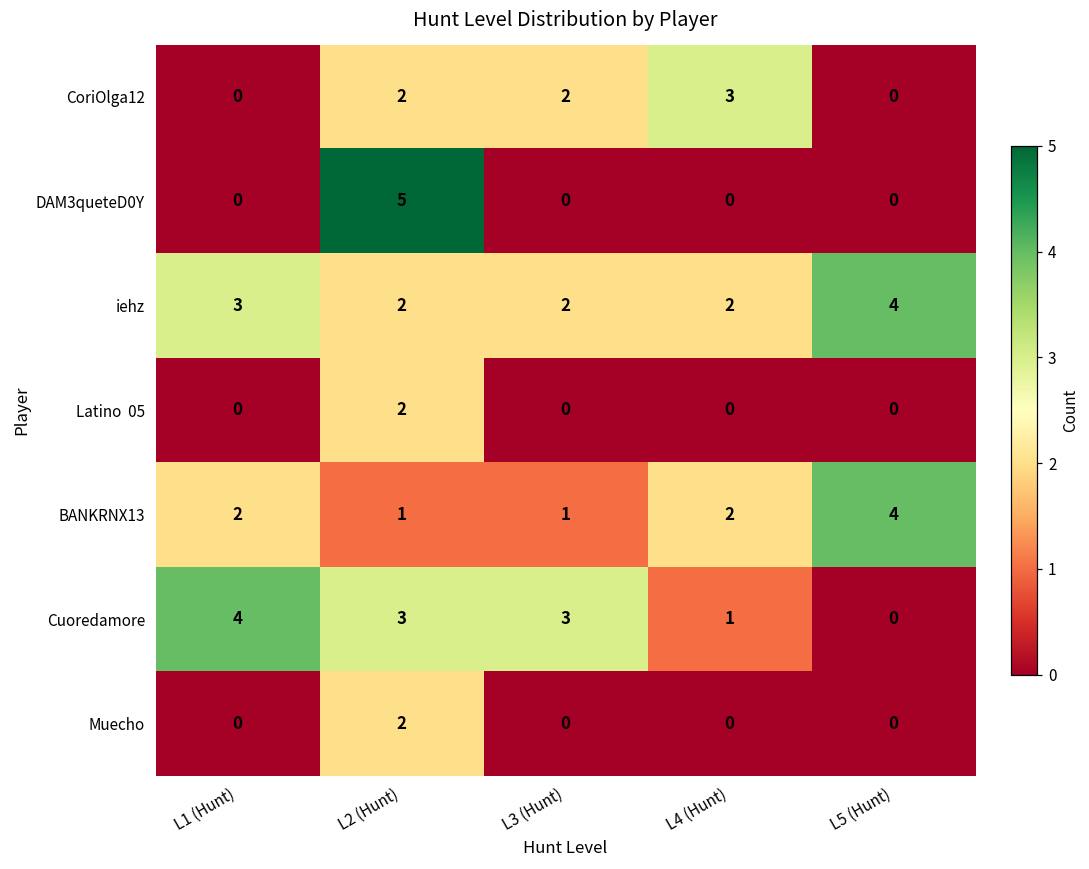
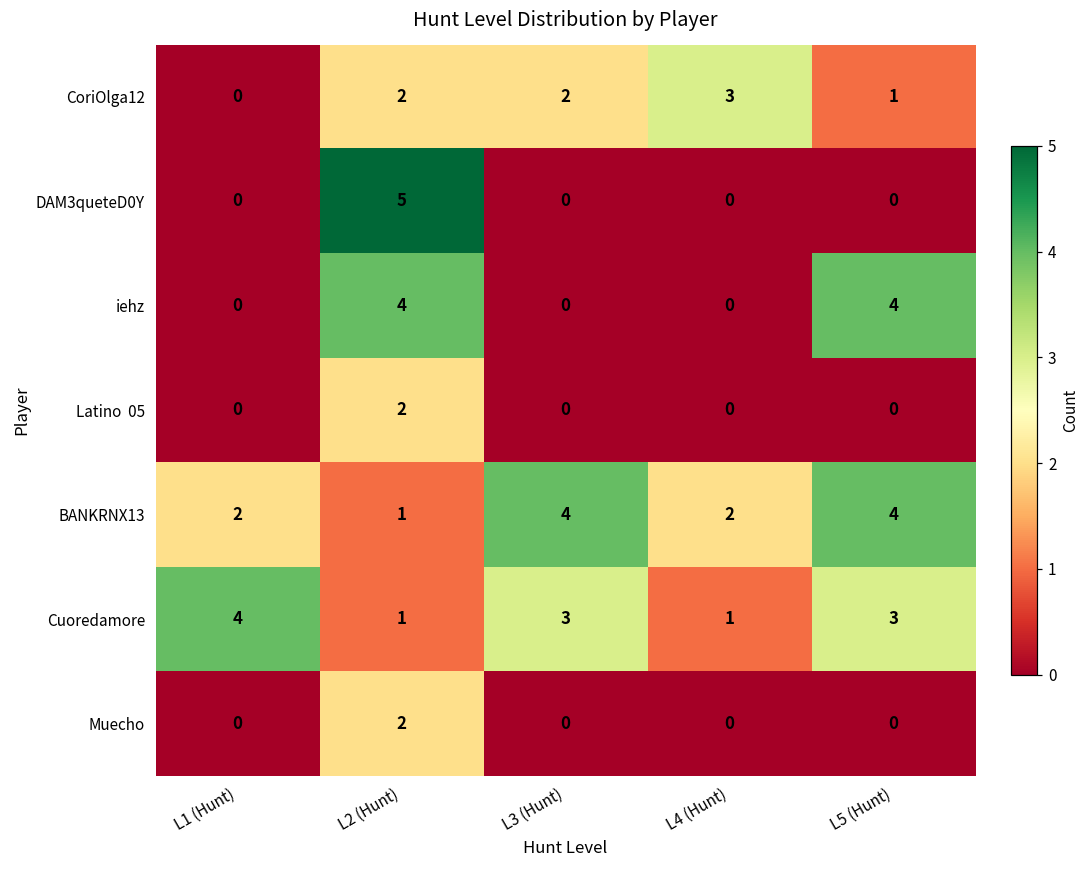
  {
    "CoriOlga12": {
      "L1 (Hunt)": 0,
      "L2 (Hunt)": 2,
      "L3 (Hunt)": 2,
      "L4 (Hunt)": 3,
-     "L5 (Hunt)": 0
+     "L5 (Hunt)": 1
    },
    "DAM3queteD0Y": {
      "L1 (Hunt)": 0,
      "L2 (Hunt)": 5,
      "L3 (Hunt)": 0,
      "L4 (Hunt)": 0,
      "L5 (Hunt)": 0
    },
    "iehz": {
-     "L1 (Hunt)": 3,
-     "L2 (Hunt)": 2,
-     "L3 (Hunt)": 2,
-     "L4 (Hunt)": 2,
+     "L1 (Hunt)": 0,
+     "L2 (Hunt)": 4,
+     "L3 (Hunt)": 0,
+     "L4 (Hunt)": 0,
      "L5 (Hunt)": 4
    },
    "Latino 05": {
      "L1 (Hunt)": 0,
      "L2 (Hunt)": 2,
      "L3 (Hunt)": 0,
      "L4 (Hunt)": 0,
      "L5 (Hunt)": 0
    },
    "BANKRNX13": {
      "L1 (Hunt)": 2,
      "L2 (Hunt)": 1,
-     "L3 (Hunt)": 1,
+     "L3 (Hunt)": 4,
      "L4 (Hunt)": 2,
      "L5 (Hunt)": 4
    },
    "Cuoredamore": {
      "L1 (Hunt)": 4,
-     "L2 (Hunt)": 3,
+     "L2 (Hunt)": 1,
      "L3 (Hunt)": 3,
      "L4 (Hunt)": 1,
-     "L5 (Hunt)": 0
+     "L5 (Hunt)": 3
    },
    "Muecho": {
      "L1 (Hunt)": 0,
      "L2 (Hunt)": 2,
      "L3 (Hunt)": 0,
      "L4 (Hunt)": 0,
      "L5 (Hunt)": 0
    }
  }
